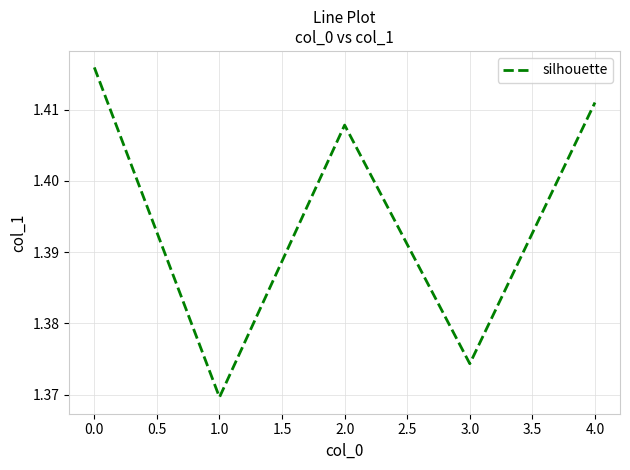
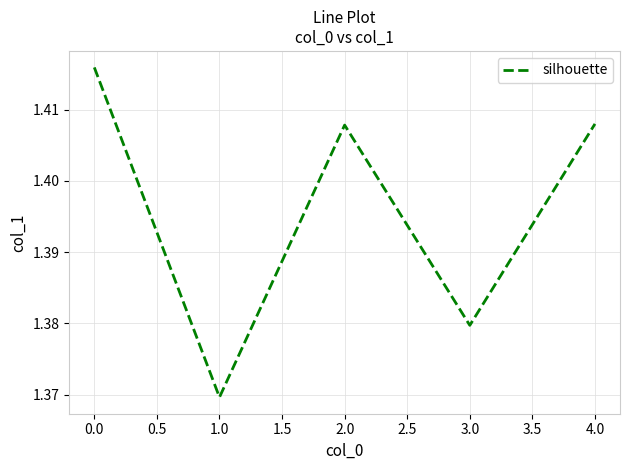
  {
    "0.0": 1.416,
    "1.0": 1.370,
    "2.0": 1.408,
-   "3.0": 1.374,
-   "4.0": 1.411
+   "3.0": 1.380,
+   "4.0": 1.408
  }
